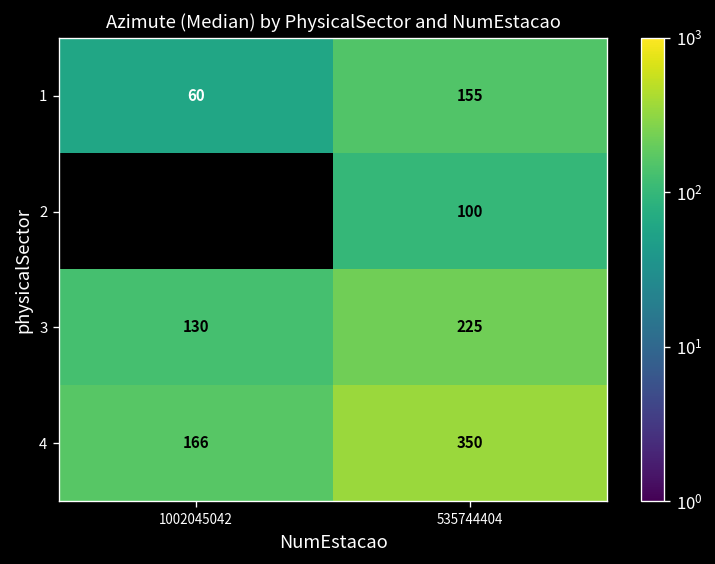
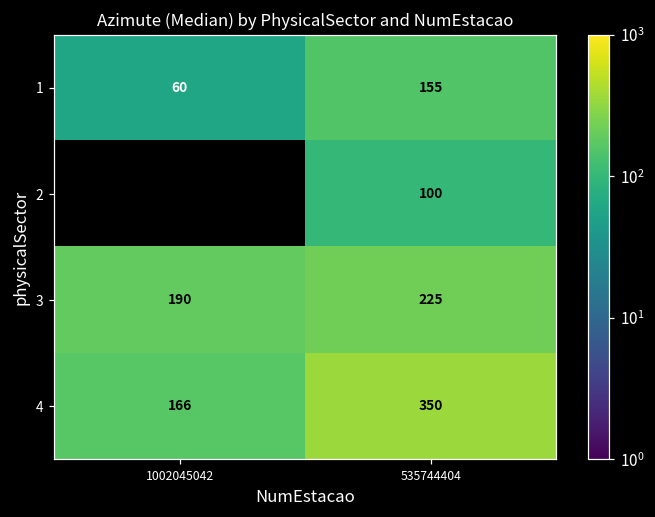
  {
    "1": {
      "1002045042": 60,
      "535744404": 155
    },
    "2": {
      "535744404": 100
    },
    "3": {
-     "1002045042": 130,
+     "1002045042": 190,
      "535744404": 225
    },
    "4": {
      "1002045042": 166,
      "535744404": 350
    }
  }
